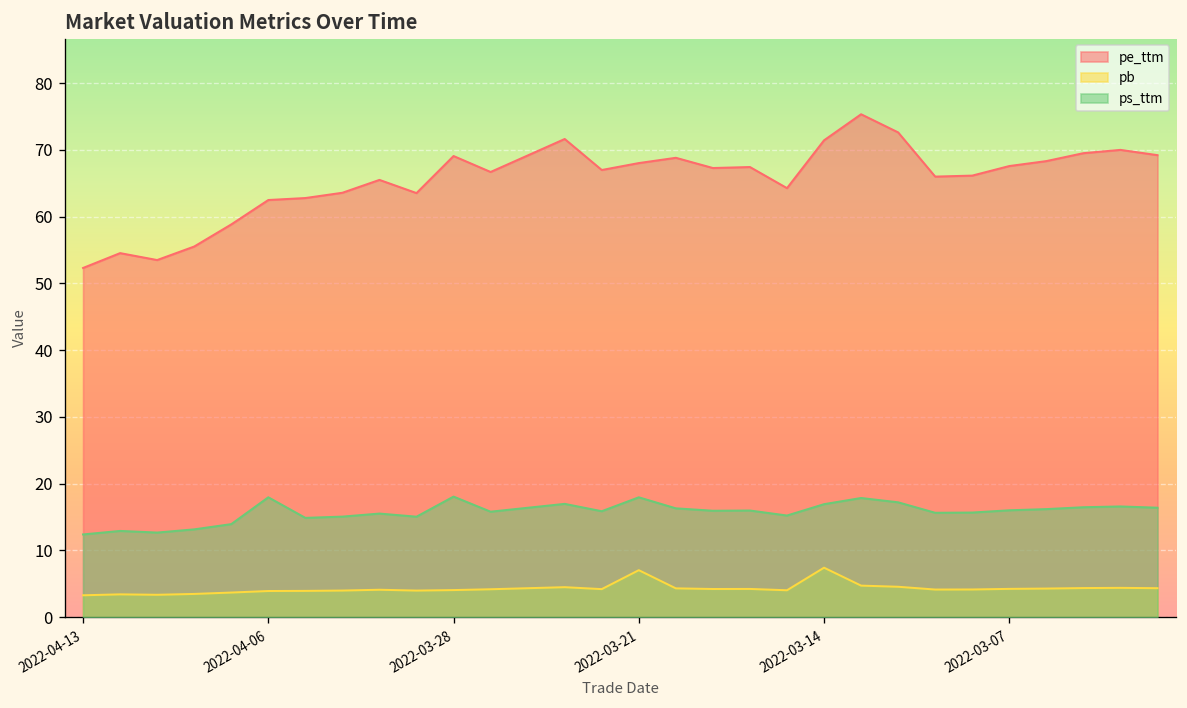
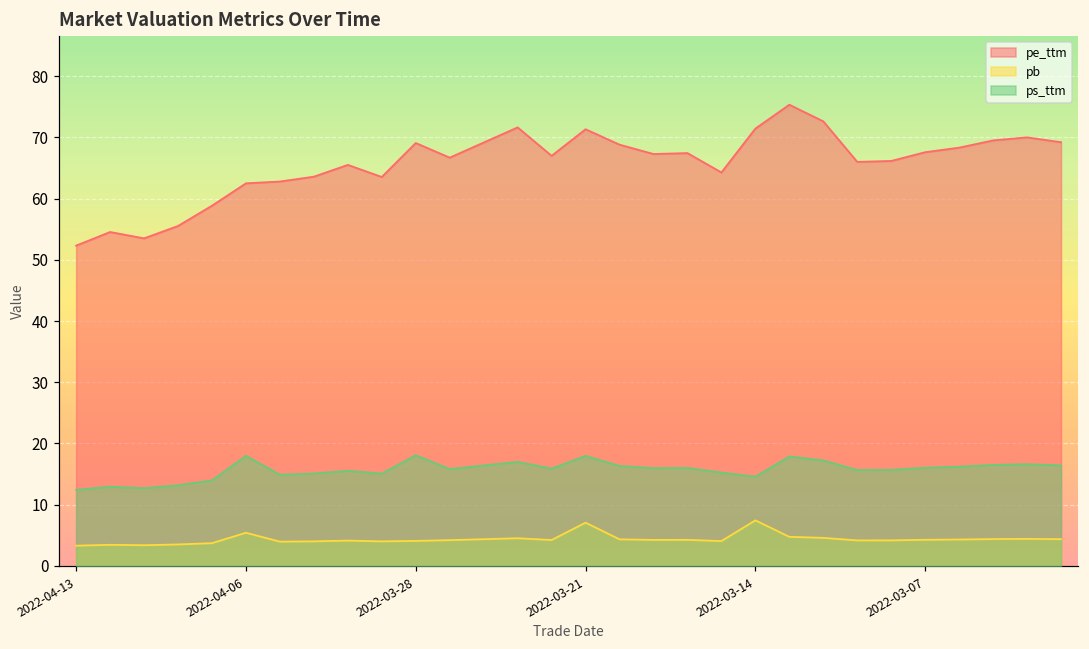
  {
    "pe_ttm": {
      "2022-04-13": 52,
      "2022-04-06": 63,
      "2022-03-28": 69,
-     "2022-03-21": 68,
+     "2022-03-21": 71,
      "2022-03-14": 71,
      "2022-03-07": 68
    },
    "pb": {
      "2022-04-13": 3,
-     "2022-04-06": 4,
+     "2022-04-06": 5,
      "2022-03-28": 4,
      "2022-03-21": 7,
      "2022-03-14": 7,
      "2022-03-07": 4
    },
    "ps_ttm": {
      "2022-04-13": 12,
      "2022-04-06": 18,
      "2022-03-28": 18,
      "2022-03-21": 18,
-     "2022-03-14": 17,
+     "2022-03-14": 15,
      "2022-03-07": 16
    }
  }
